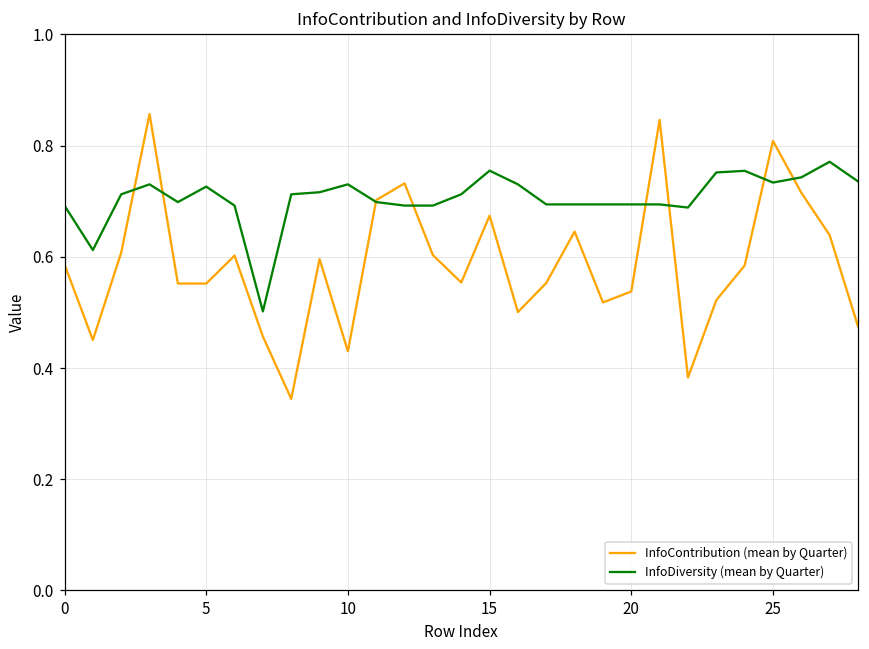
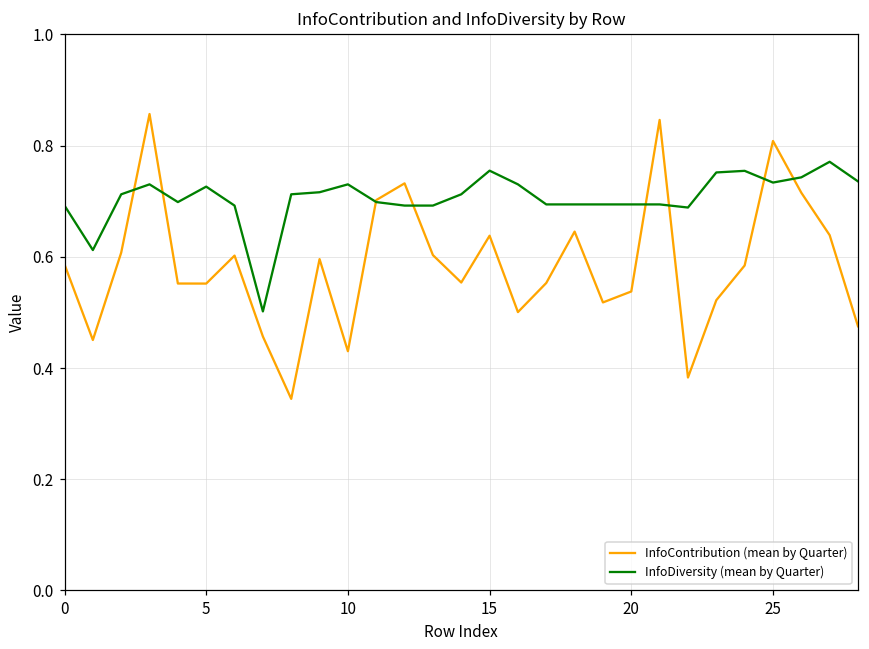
  {
    "InfoContribution (mean by Quarter)": {
      "0": 0.59,
      "5": 0.55,
      "10": 0.43,
-     "15": 0.67,
+     "15": 0.64,
      "20": 0.54,
      "25": 0.81
    },
    "InfoDiversity (mean by Quarter)": {
      "0": 0.69,
      "5": 0.73,
      "10": 0.73,
      "15": 0.76,
      "20": 0.69,
      "25": 0.73
    }
  }
